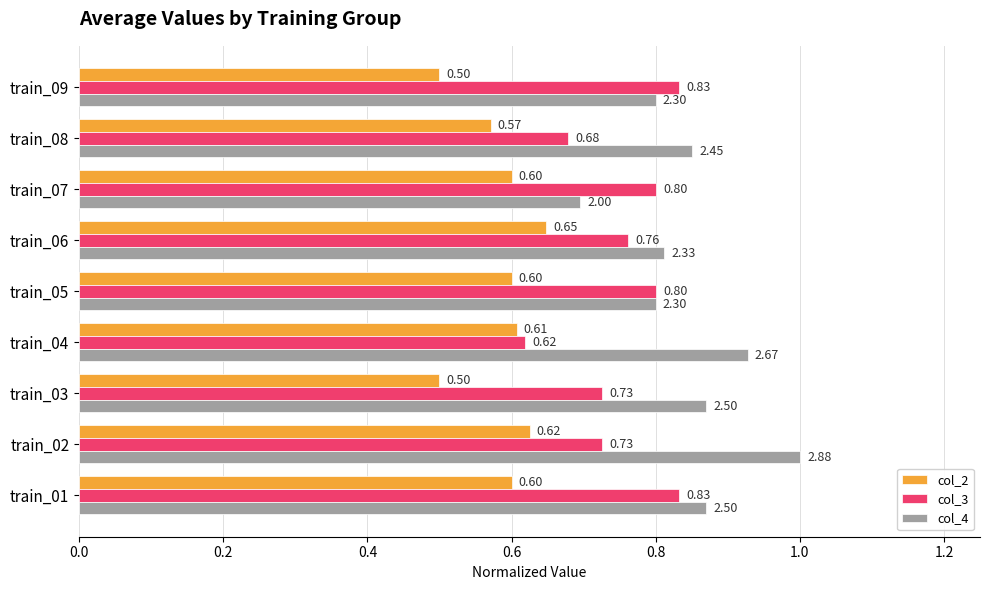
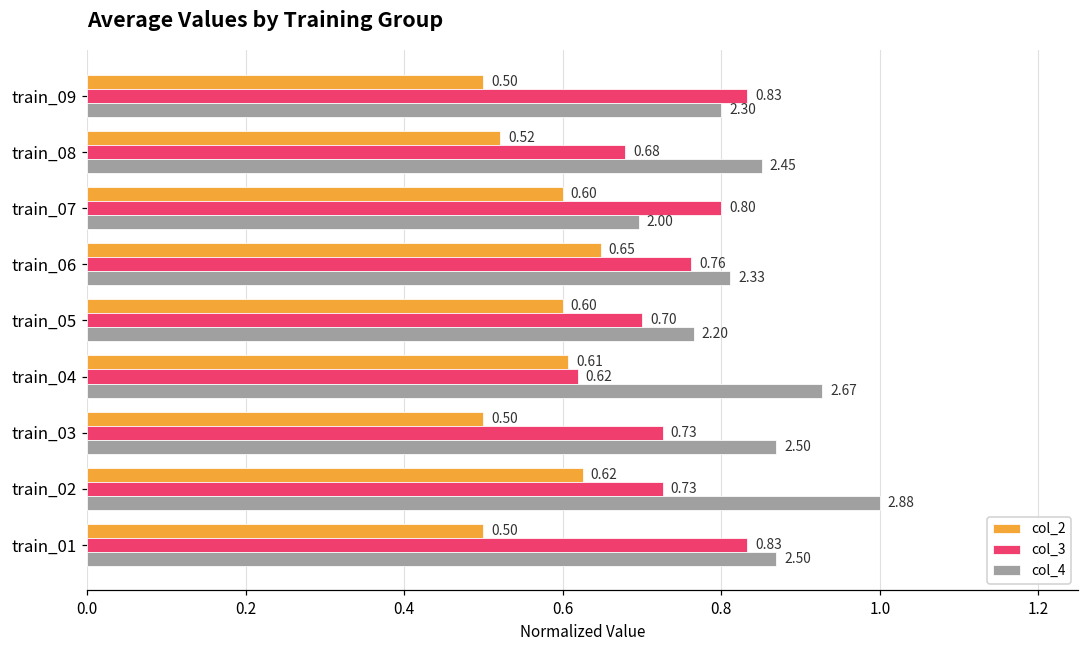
  {
    "col_2": {
      "train_09": 0.50,
-     "train_08": 0.57,
+     "train_08": 0.52,
      "train_07": 0.60,
      "train_06": 0.65,
      "train_05": 0.60,
      "train_04": 0.61,
      "train_03": 0.50,
      "train_02": 0.62,
-     "train_01": 0.60
+     "train_01": 0.50
    },
    "col_3": {
      "train_09": 0.83,
      "train_08": 0.68,
      "train_07": 0.80,
      "train_06": 0.76,
-     "train_05": 0.80,
+     "train_05": 0.70,
      "train_04": 0.62,
      "train_03": 0.73,
      "train_02": 0.73,
      "train_01": 0.83
    },
    "col_4": {
-     "train_05": 2.30
+     "train_05": 2.20
    }
  }
